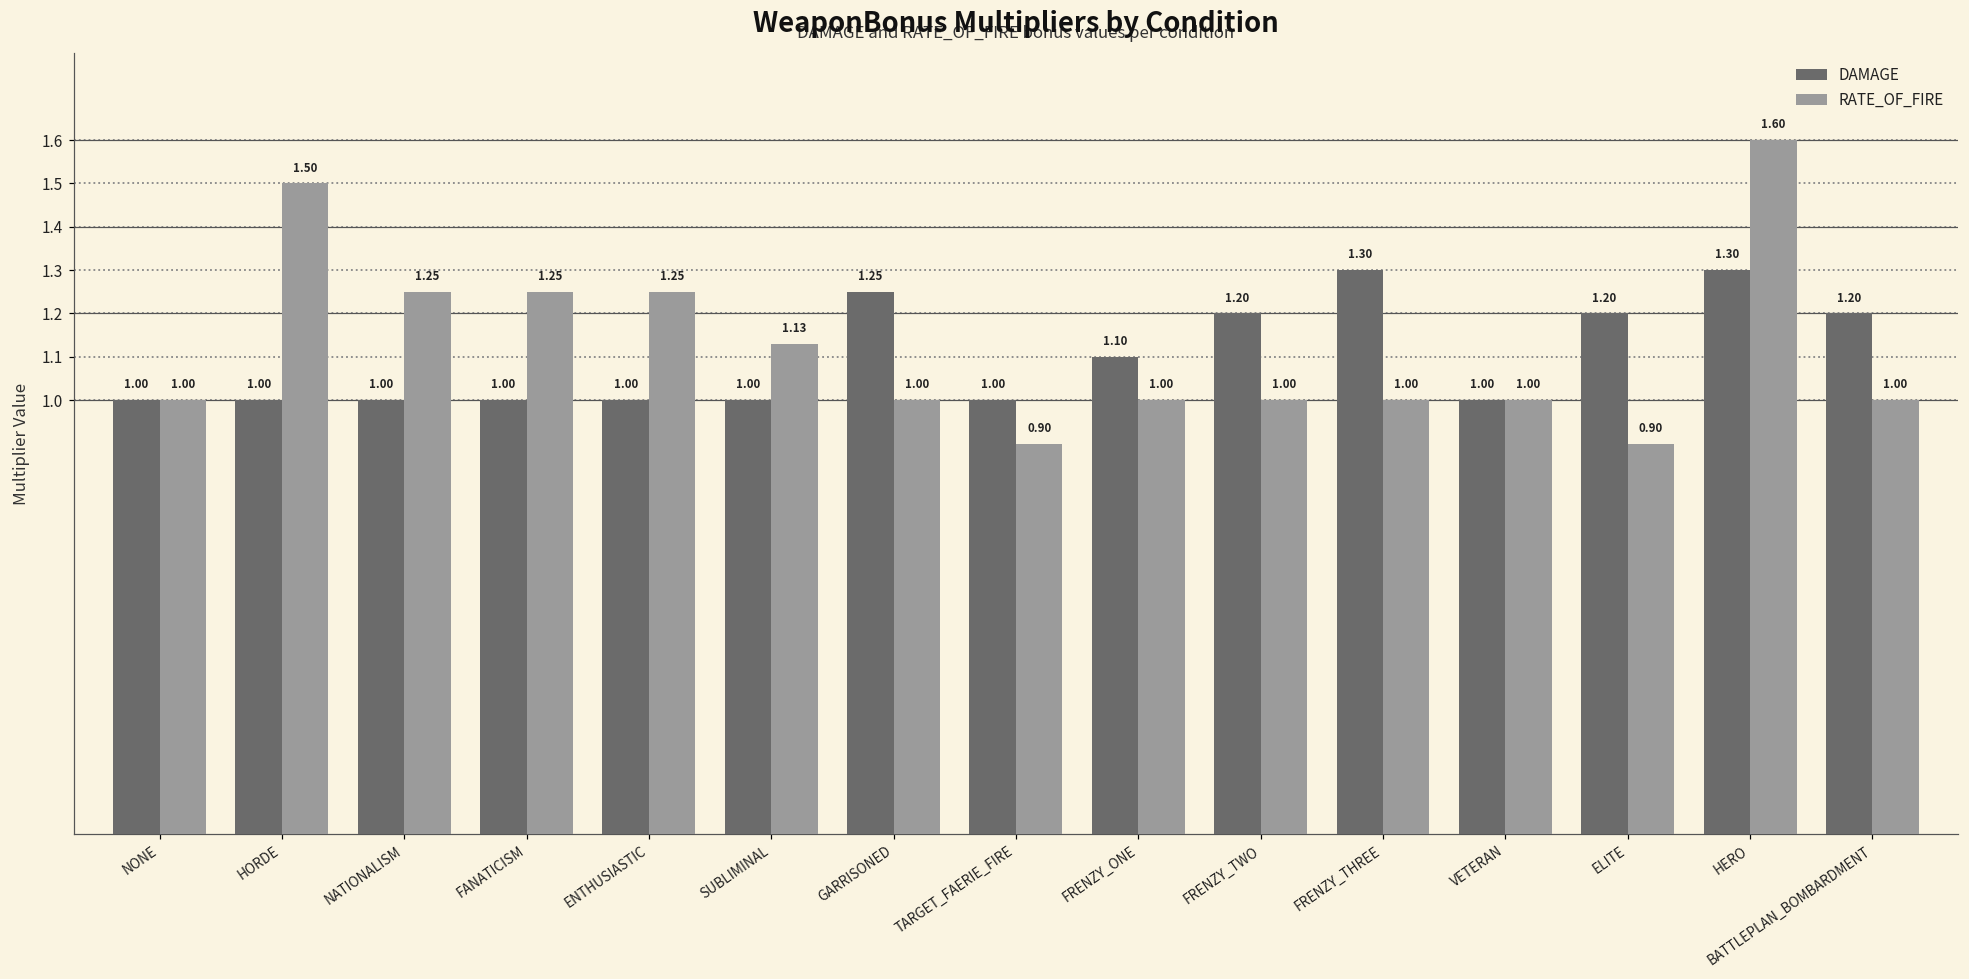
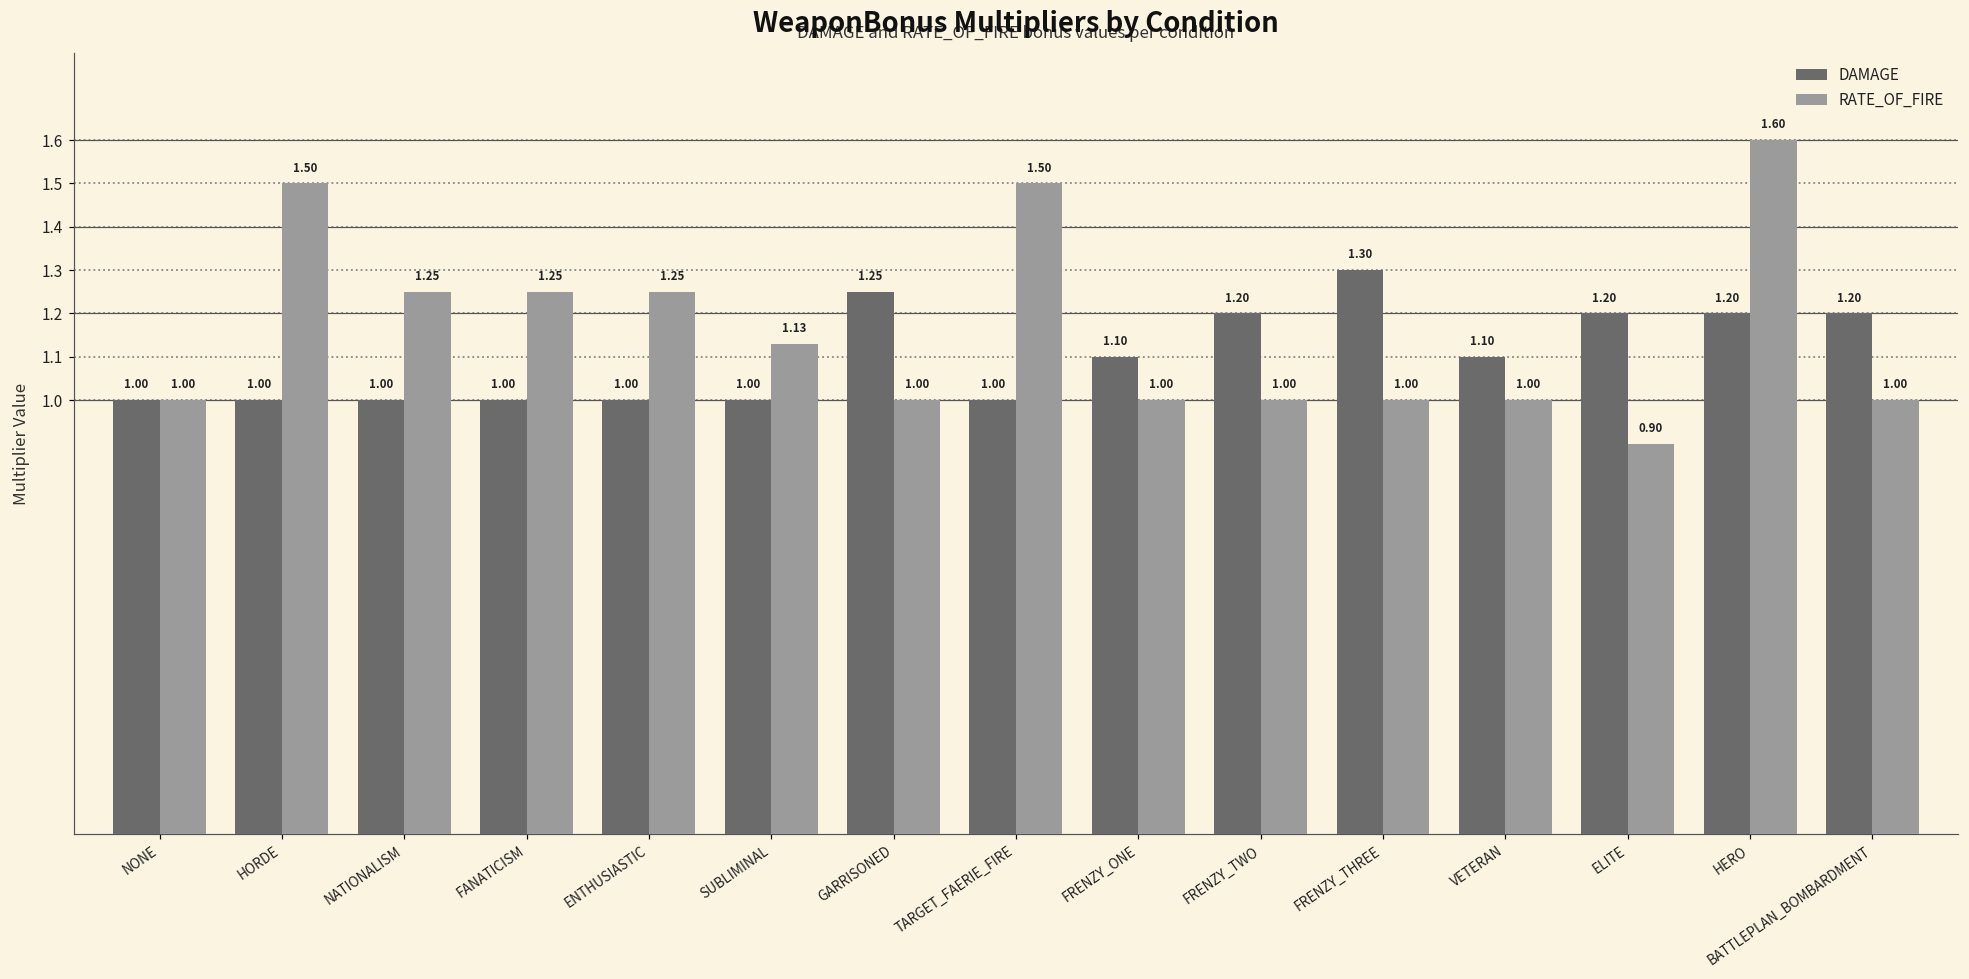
  {
    "DAMAGE": {
      "NONE": 1.00,
      "HORDE": 1.00,
      "NATIONALISM": 1.00,
      "FANATICISM": 1.00,
      "ENTHUSIASTIC": 1.00,
      "SUBLIMINAL": 1.00,
      "GARRISONED": 1.25,
      "TARGET_FAERIE_FIRE": 1.00,
      "FRENZY_ONE": 1.10,
      "FRENZY_TWO": 1.20,
      "FRENZY_THREE": 1.30,
-     "VETERAN": 1.00,
+     "VETERAN": 1.10,
      "ELITE": 1.20,
-     "HERO": 1.30,
+     "HERO": 1.20,
      "BATTLEPLAN_BOMBARDMENT": 1.20
    },
    "RATE_OF_FIRE": {
      "NONE": 1.00,
      "HORDE": 1.50,
      "NATIONALISM": 1.25,
      "FANATICISM": 1.25,
      "ENTHUSIASTIC": 1.25,
      "SUBLIMINAL": 1.13,
      "GARRISONED": 1.00,
-     "TARGET_FAERIE_FIRE": 0.90,
+     "TARGET_FAERIE_FIRE": 1.50,
      "FRENZY_ONE": 1.00,
      "FRENZY_TWO": 1.00,
      "FRENZY_THREE": 1.00,
      "VETERAN": 1.00,
      "ELITE": 0.90,
      "HERO": 1.60,
      "BATTLEPLAN_BOMBARDMENT": 1.00
    }
  }
